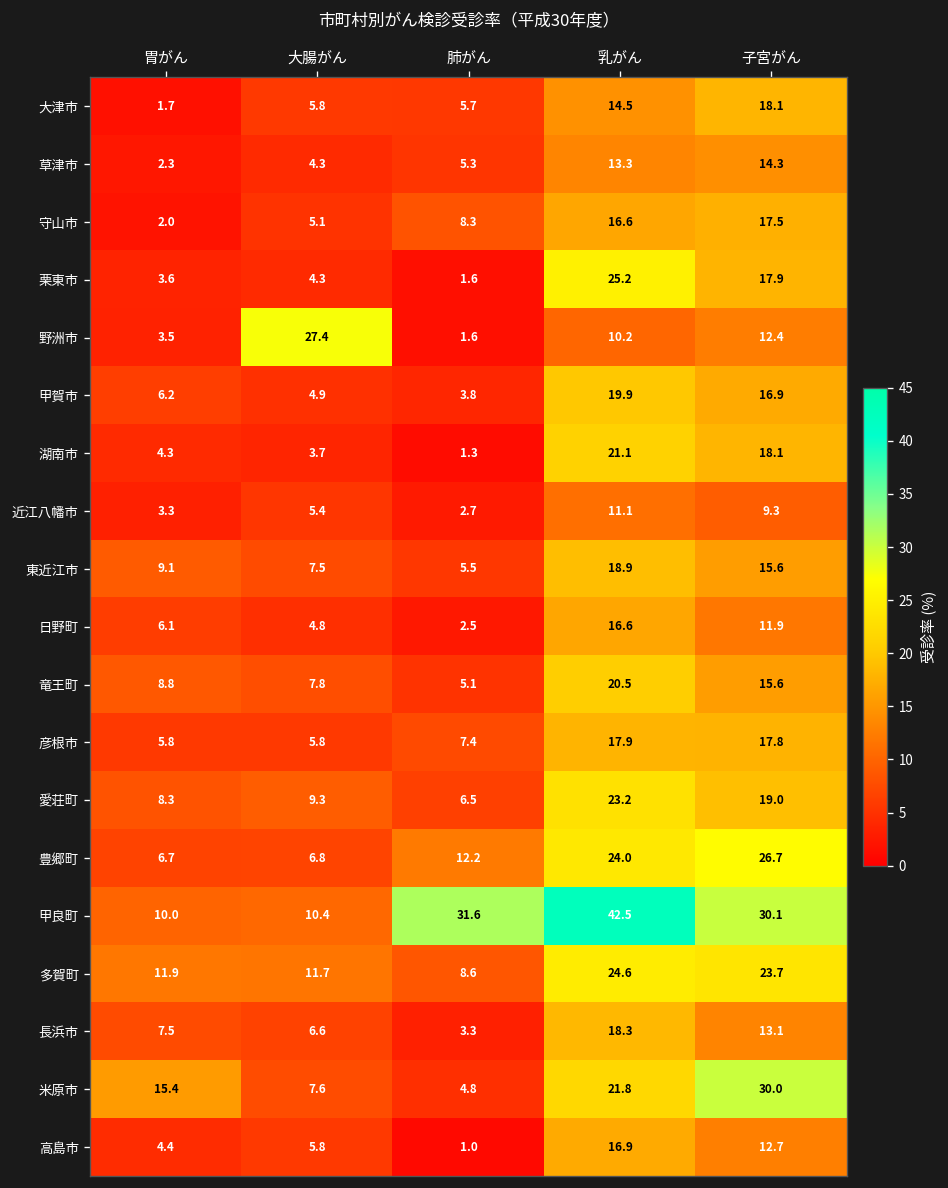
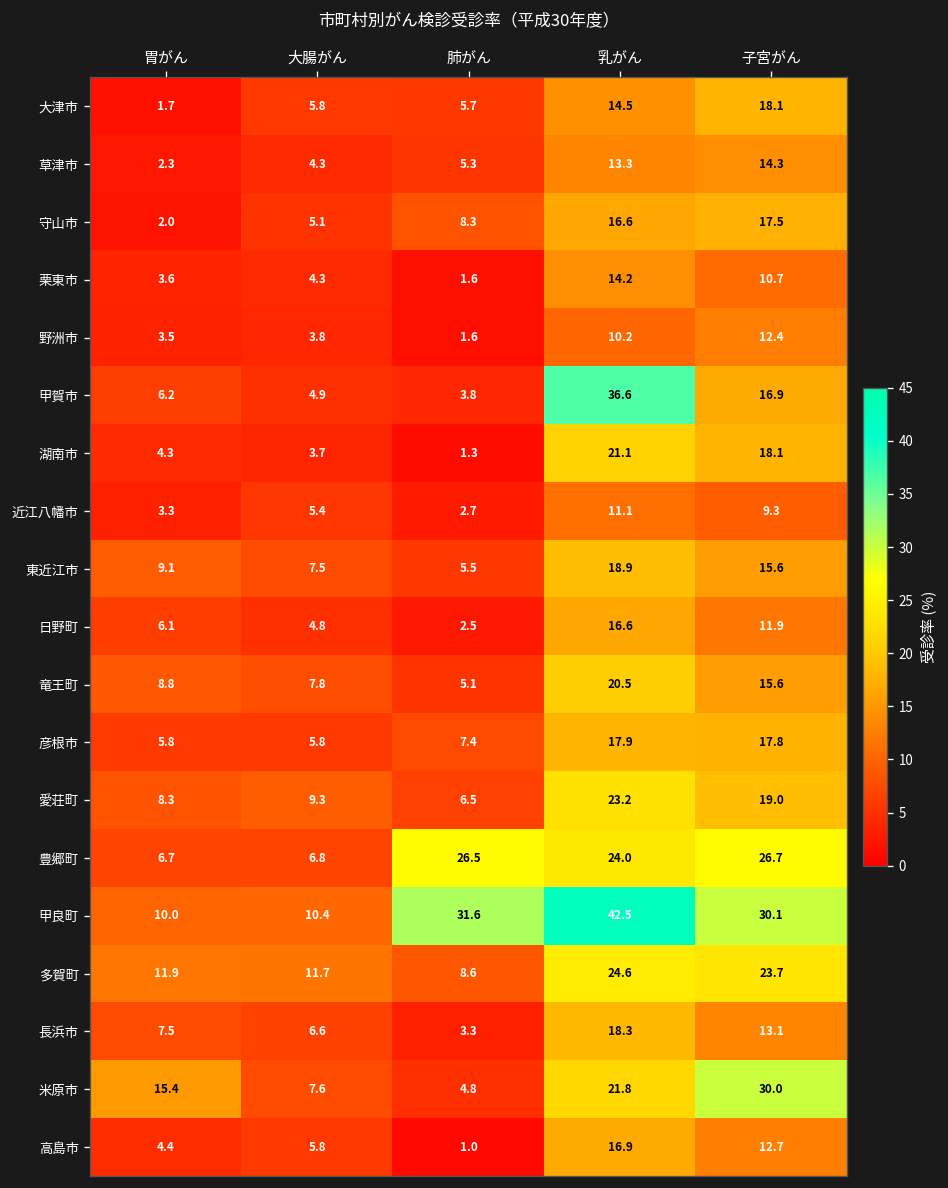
  {
    "大津市": {
      "胃がん": 1.7,
      "大腸がん": 5.8,
      "肺がん": 5.7,
      "乳がん": 14.5,
      "子宮がん": 18.1
    },
    "草津市": {
      "胃がん": 2.3,
      "大腸がん": 4.3,
      "肺がん": 5.3,
      "乳がん": 13.3,
      "子宮がん": 14.3
    },
    "守山市": {
      "胃がん": 2.0,
      "大腸がん": 5.1,
      "肺がん": 8.3,
      "乳がん": 16.6,
      "子宮がん": 17.5
    },
    "栗東市": {
      "胃がん": 3.6,
      "大腸がん": 4.3,
      "肺がん": 1.6,
-     "乳がん": 25.2,
-     "子宮がん": 17.9
+     "乳がん": 14.2,
+     "子宮がん": 10.7
    },
    "野洲市": {
      "胃がん": 3.5,
-     "大腸がん": 27.4,
+     "大腸がん": 3.8,
      "肺がん": 1.6,
      "乳がん": 10.2,
      "子宮がん": 12.4
    },
    "甲賀市": {
      "胃がん": 6.2,
      "大腸がん": 4.9,
      "肺がん": 3.8,
-     "乳がん": 19.9,
+     "乳がん": 36.6,
      "子宮がん": 16.9
    },
    "湖南市": {
      "胃がん": 4.3,
      "大腸がん": 3.7,
      "肺がん": 1.3,
      "乳がん": 21.1,
      "子宮がん": 18.1
    },
    "近江八幡市": {
      "胃がん": 3.3,
      "大腸がん": 5.4,
      "肺がん": 2.7,
      "乳がん": 11.1,
      "子宮がん": 9.3
    },
    "東近江市": {
      "胃がん": 9.1,
      "大腸がん": 7.5,
      "肺がん": 5.5,
      "乳がん": 18.9,
      "子宮がん": 15.6
    },
    "日野町": {
      "胃がん": 6.1,
      "大腸がん": 4.8,
      "肺がん": 2.5,
      "乳がん": 16.6,
      "子宮がん": 11.9
    },
    "竜王町": {
      "胃がん": 8.8,
      "大腸がん": 7.8,
      "肺がん": 5.1,
      "乳がん": 20.5,
      "子宮がん": 15.6
    },
    "彦根市": {
      "胃がん": 5.8,
      "大腸がん": 5.8,
      "肺がん": 7.4,
      "乳がん": 17.9,
      "子宮がん": 17.8
    },
    "愛荘町": {
      "胃がん": 8.3,
      "大腸がん": 9.3,
      "肺がん": 6.5,
      "乳がん": 23.2,
      "子宮がん": 19.0
    },
    "豊郷町": {
      "胃がん": 6.7,
      "大腸がん": 6.8,
-     "肺がん": 12.2,
+     "肺がん": 26.5,
      "乳がん": 24.0,
      "子宮がん": 26.7
    },
    "甲良町": {
      "胃がん": 10.0,
      "大腸がん": 10.4,
      "肺がん": 31.6,
      "乳がん": 42.5,
      "子宮がん": 30.1
    },
    "多賀町": {
      "胃がん": 11.9,
      "大腸がん": 11.7,
      "肺がん": 8.6,
      "乳がん": 24.6,
      "子宮がん": 23.7
    },
    "長浜市": {
      "胃がん": 7.5,
      "大腸がん": 6.6,
      "肺がん": 3.3,
      "乳がん": 18.3,
      "子宮がん": 13.1
    },
    "米原市": {
      "胃がん": 15.4,
      "大腸がん": 7.6,
      "肺がん": 4.8,
      "乳がん": 21.8,
      "子宮がん": 30.0
    },
    "高島市": {
      "胃がん": 4.4,
      "大腸がん": 5.8,
      "肺がん": 1.0,
      "乳がん": 16.9,
      "子宮がん": 12.7
    }
  }
